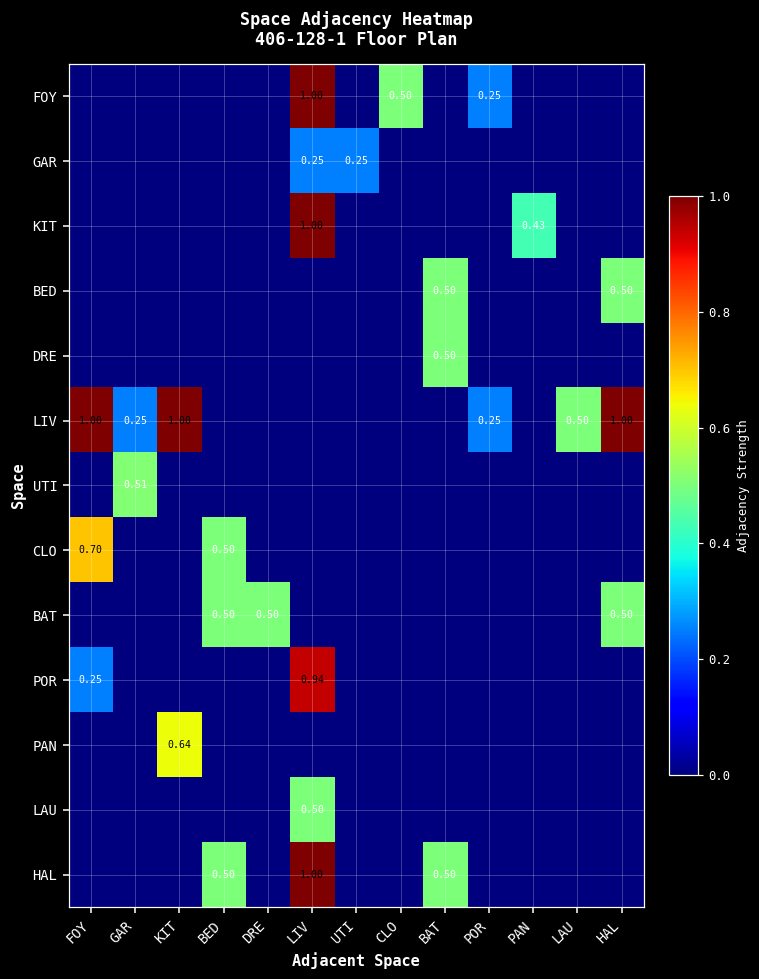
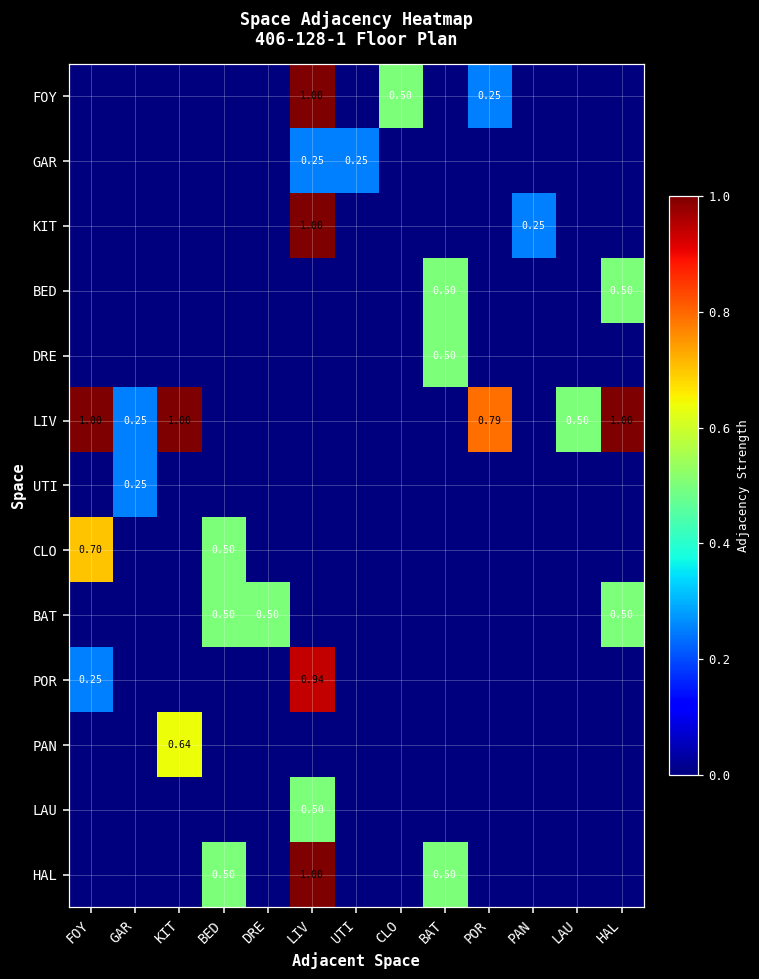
  {
    "FOY": {
      "LIV": 1.00,
      "CLO": 0.50,
      "POR": 0.25
    },
    "GAR": {
      "LIV": 0.25,
      "UTI": 0.25
    },
    "KIT": {
      "LIV": 1.00,
-     "PAN": 0.43
+     "PAN": 0.25
    },
    "BED": {
      "BAT": 0.50,
      "HAL": 0.50
    },
    "DRE": {
      "BAT": 0.50
    },
    "LIV": {
      "FOY": 1.00,
      "GAR": 0.25,
      "KIT": 1.00,
-     "POR": 0.25,
+     "POR": 0.79,
      "LAU": 0.50,
      "HAL": 1.00
    },
    "UTI": {
-     "GAR": 0.51
+     "GAR": 0.25
    },
    "CLO": {
      "FOY": 0.70,
      "BED": 0.50
    },
    "BAT": {
      "BED": 0.50,
      "DRE": 0.50,
      "HAL": 0.50
    },
    "POR": {
      "FOY": 0.25,
      "LIV": 0.94
    },
    "PAN": {
      "KIT": 0.64
    },
    "LAU": {
      "LIV": 0.50
    },
    "HAL": {
      "BED": 0.50,
      "LIV": 1.00,
      "BAT": 0.50
    }
  }
